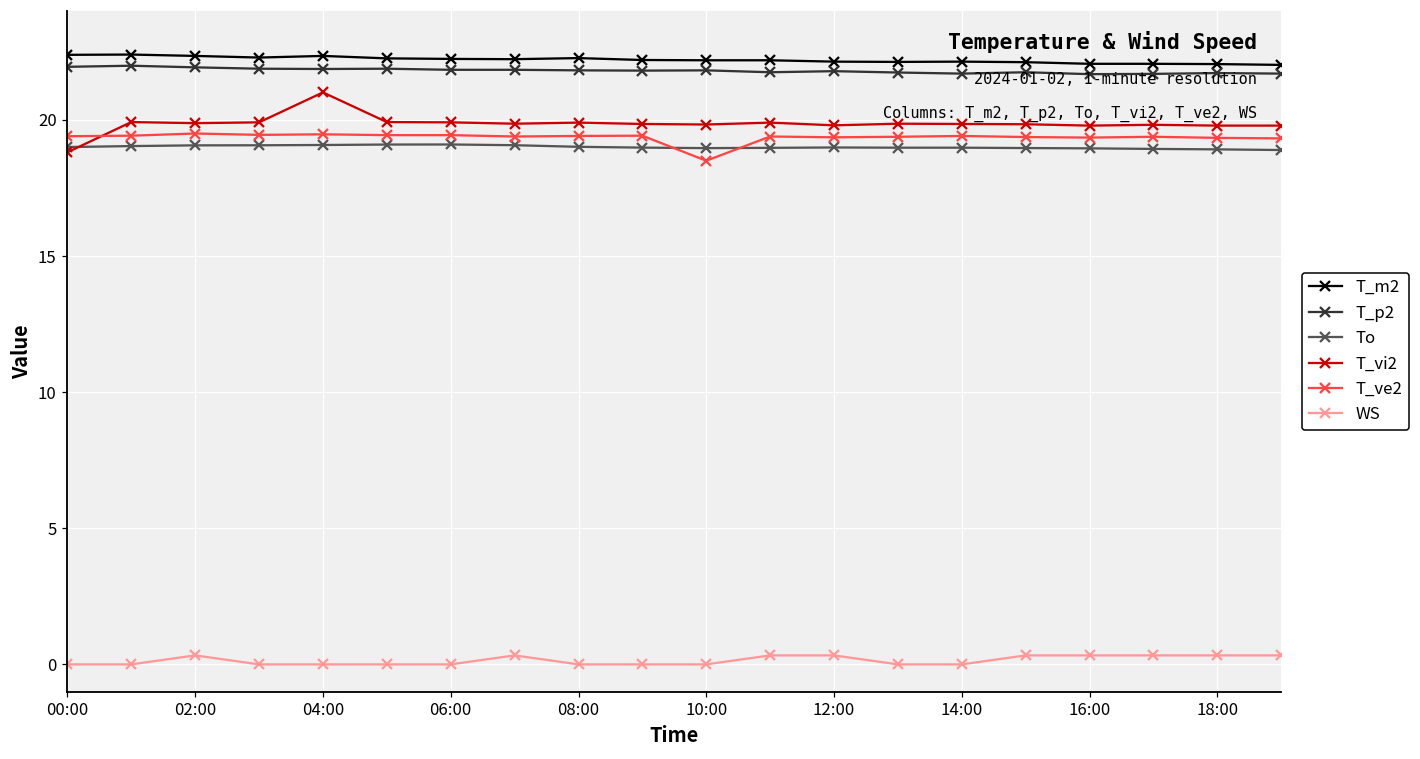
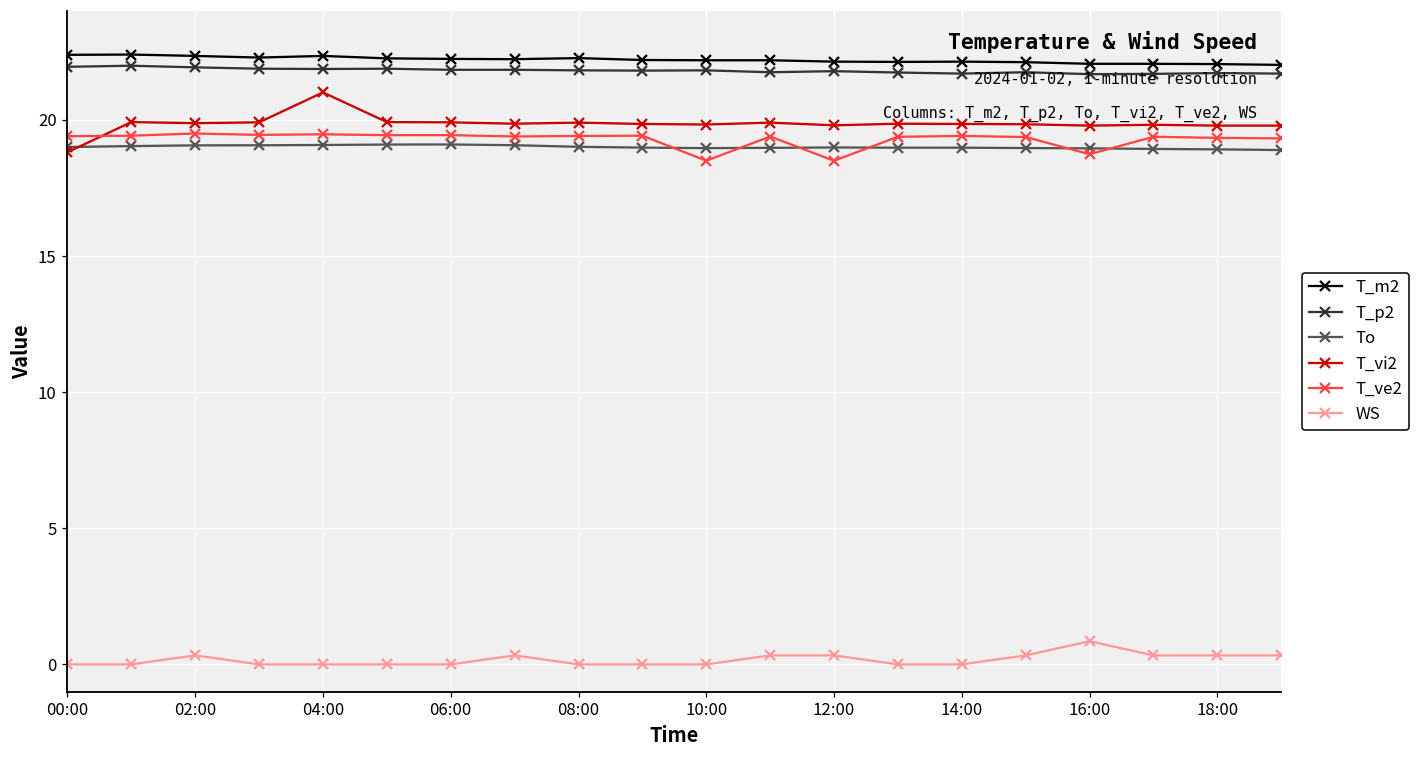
  {
    "T_m2": {
      "00:00": 22.4,
      "02:00": 22.4,
      "04:00": 22.4,
      "06:00": 22.2,
      "08:00": 22.3,
      "10:00": 22.2,
      "12:00": 22.1,
      "14:00": 22.1,
      "16:00": 22.1,
      "18:00": 22.1
    },
    "T_vi2": {
      "00:00": 18.8,
      "02:00": 19.9,
      "04:00": 21.0,
      "06:00": 19.9,
      "08:00": 19.9,
      "10:00": 19.8,
      "12:00": 19.8,
      "14:00": 19.9,
      "16:00": 19.8,
      "18:00": 19.8
    },
    "T_ve2": {
      "00:00": 19.4,
      "02:00": 19.5,
      "04:00": 19.5,
      "06:00": 19.4,
      "08:00": 19.4,
      "10:00": 18.5,
-     "12:00": 19.4,
+     "12:00": 18.5,
      "14:00": 19.4,
-     "16:00": 19.4,
+     "16:00": 18.7,
      "18:00": 19.3
    },
    "WS": {
      "00:00": 0.0,
      "02:00": 0.3,
      "04:00": 0.0,
      "06:00": 0.0,
      "08:00": 0.0,
      "10:00": 0.0,
      "12:00": 0.3,
      "14:00": 0.0,
-     "16:00": 0.3,
+     "16:00": 0.9,
      "18:00": 0.3
    }
  }
